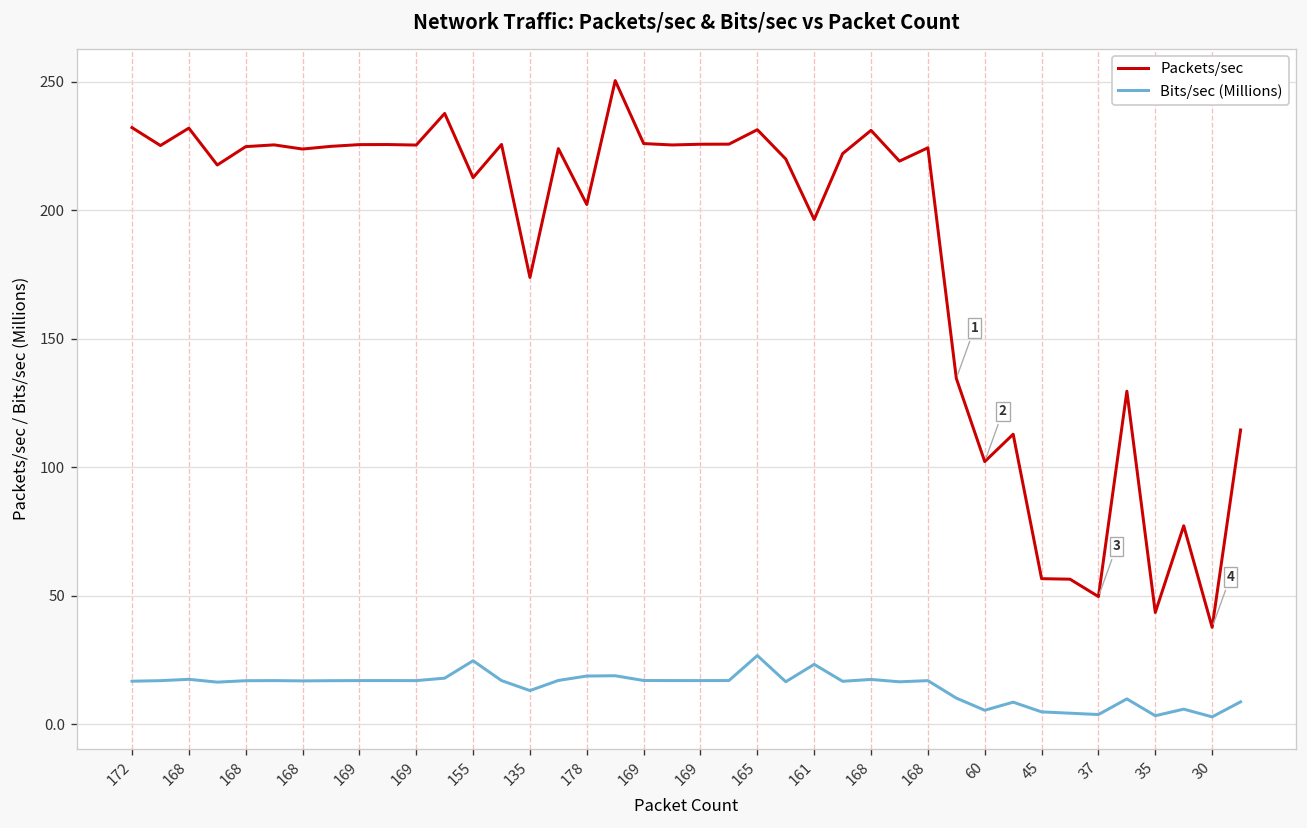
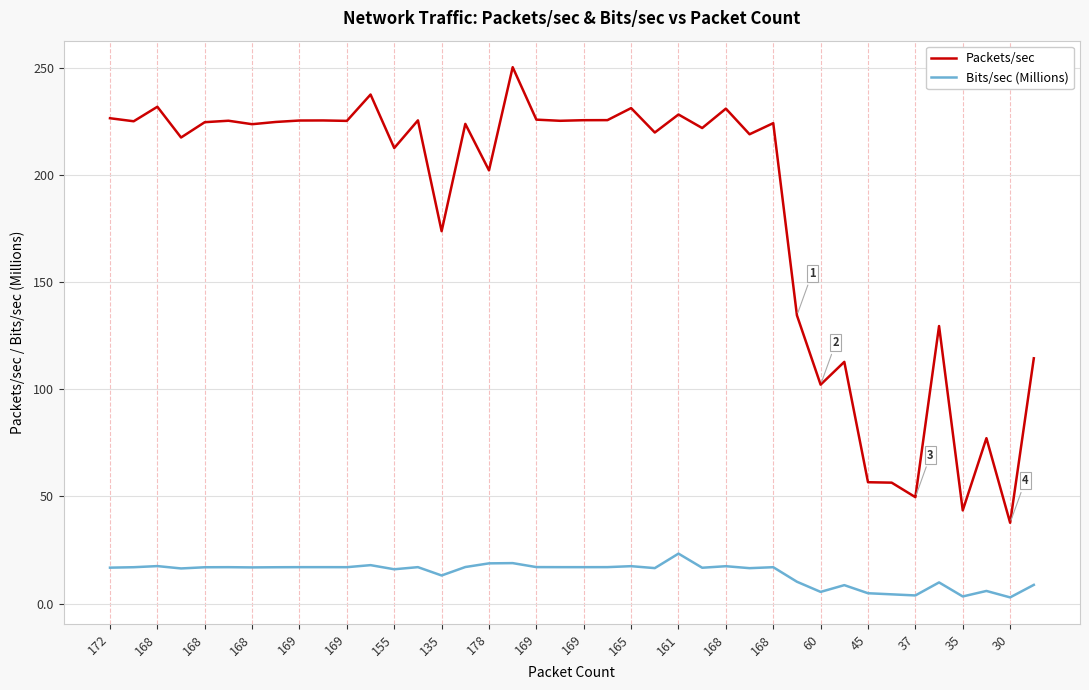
  {
    "Packets/sec": {
-     "172": 232,
+     "172": 227,
      "155": 213,
      "135": 174,
      "178": 202,
      "165": 231,
-     "161": 196,
+     "161": 228,
      "45": 57
    },
    "Bits/sec (Millions)": {
      "172": 17,
-     "155": 25,
+     "155": 16,
      "135": 13,
      "178": 19,
-     "165": 27,
+     "165": 17,
      "161": 23,
      "60": 5,
      "45": 5,
      "30": 3
    }
  }
